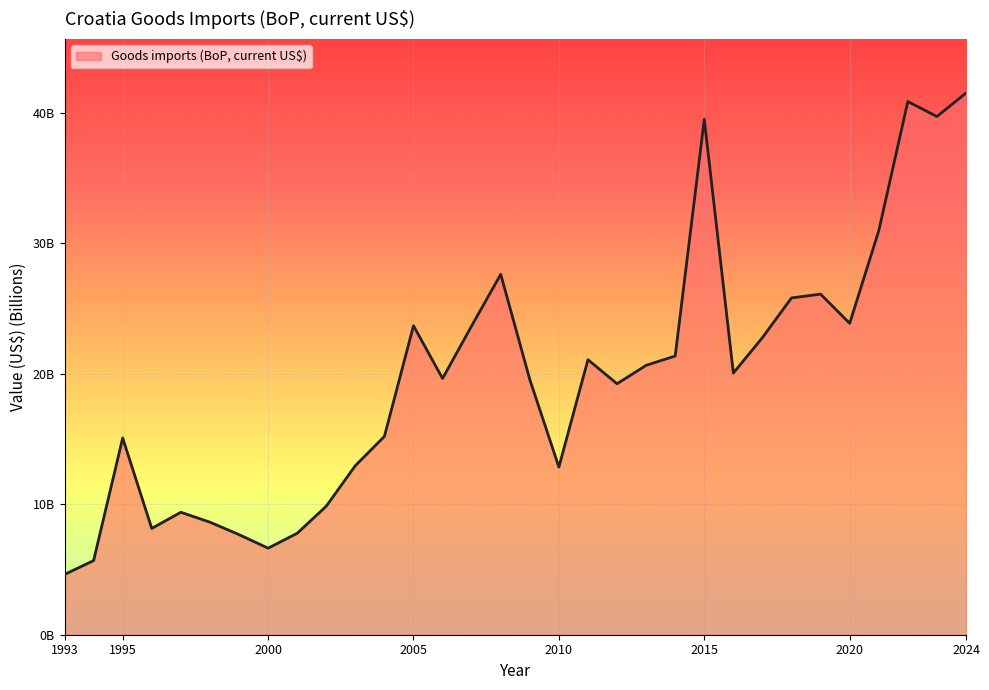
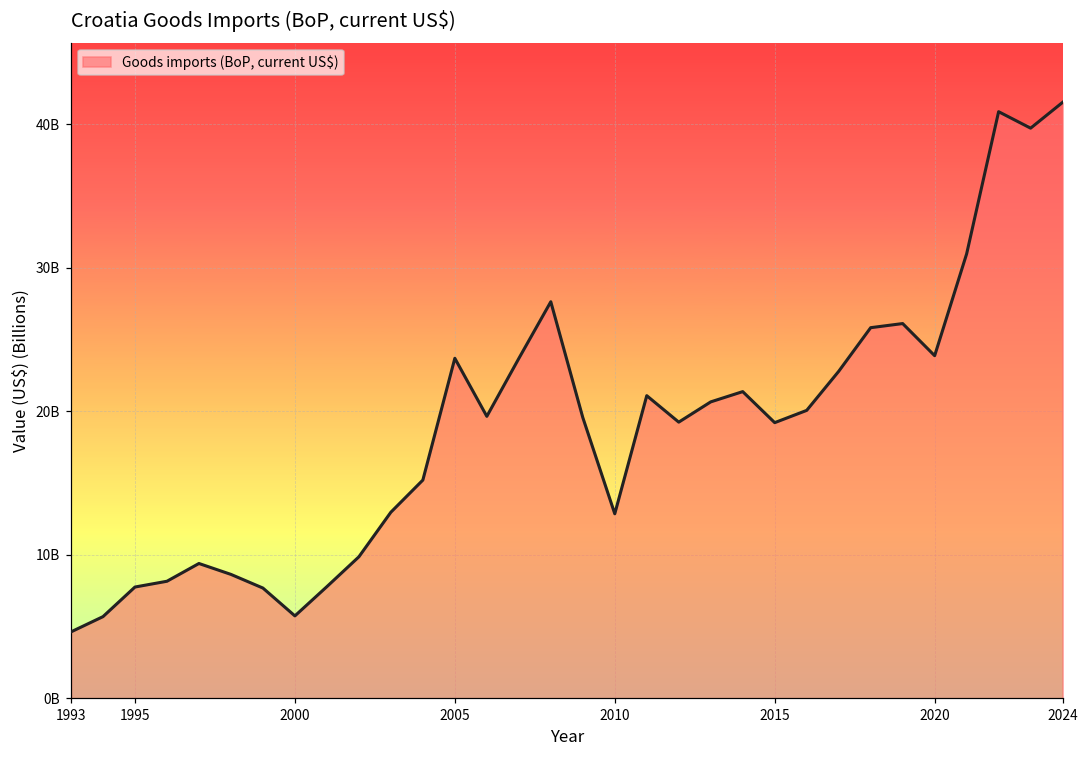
  {
    "1993": 4600000000,
-   "1995": 15100000000,
-   "2000": 6600000000,
+   "1995": 7700000000,
+   "2000": 5700000000,
    "2005": 23700000000,
    "2010": 12800000000,
-   "2015": 39500000000,
+   "2015": 19200000000,
    "2020": 23900000000,
    "2024": 41500000000
  }
